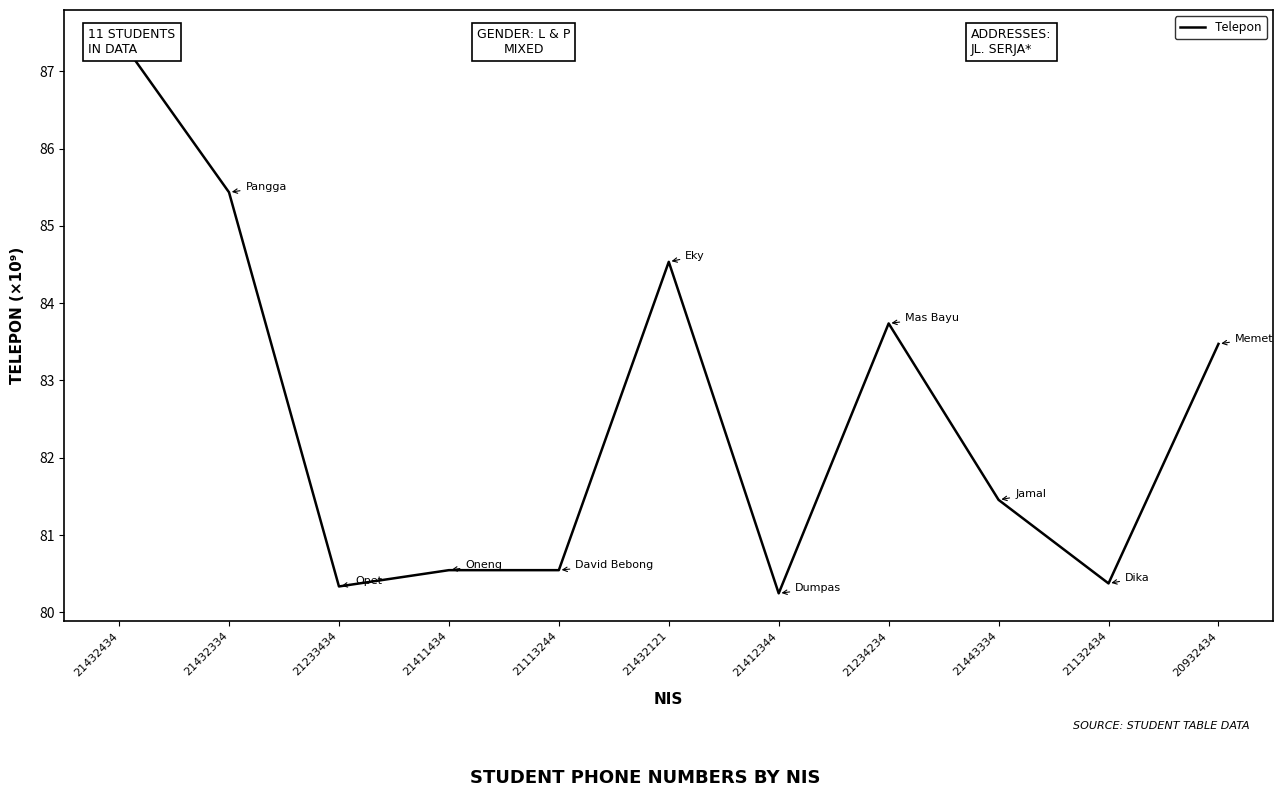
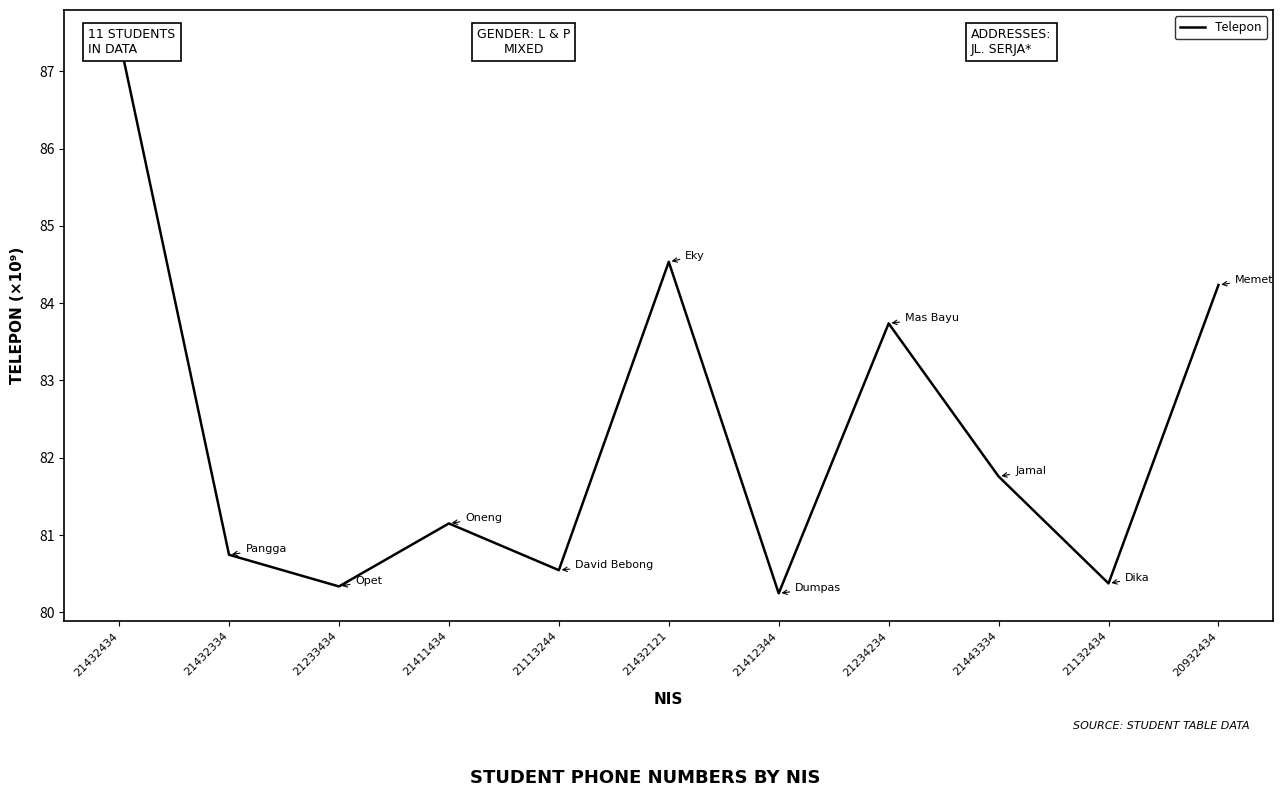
  {
-   "21432334": 85.4,
+   "21432334": 80.7,
    "21233434": 80.3,
-   "21411434": 80.5,
+   "21411434": 81.1,
    "21113244": 80.5,
    "21432121": 84.5,
    "21412344": 80.2,
    "21234234": 83.7,
-   "21443334": 81.5,
+   "21443334": 81.8,
    "21132434": 80.4,
-   "20932434": 83.5
+   "20932434": 84.2
  }
